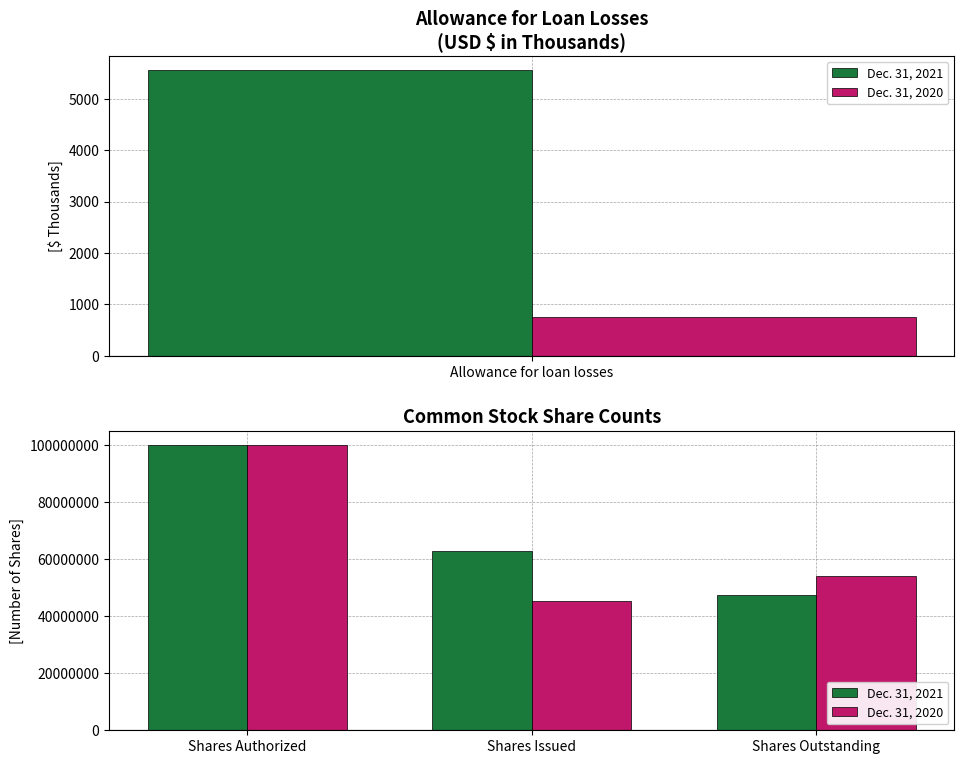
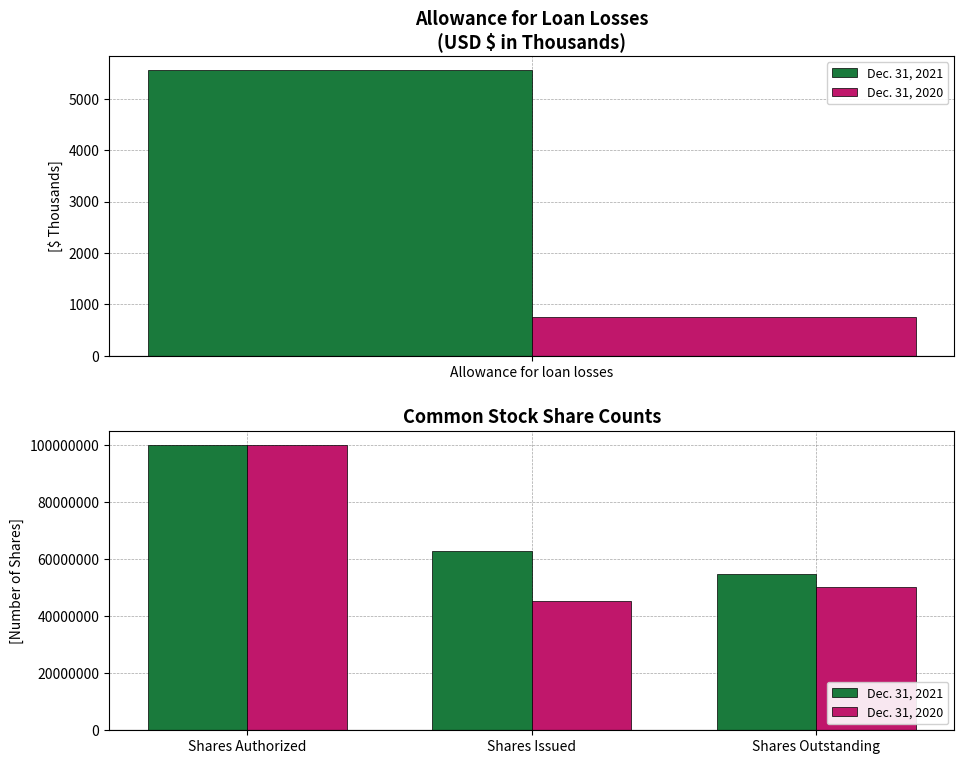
  {
    "Common Stock Share Counts": {
      "Dec. 31, 2021": {
        "Shares Authorized": 100000000,
        "Shares Issued": 63000000,
-       "Shares Outstanding": 47000000
+       "Shares Outstanding": 55000000
      },
      "Dec. 31, 2020": {
        "Shares Authorized": 100000000,
        "Shares Issued": 45000000,
-       "Shares Outstanding": 54000000
+       "Shares Outstanding": 50000000
      }
    }
  }
